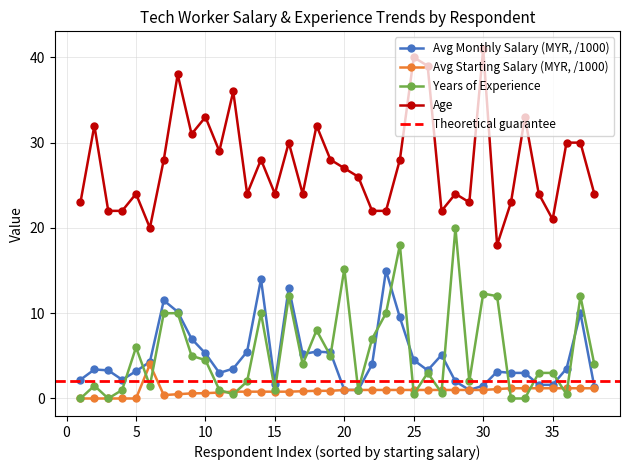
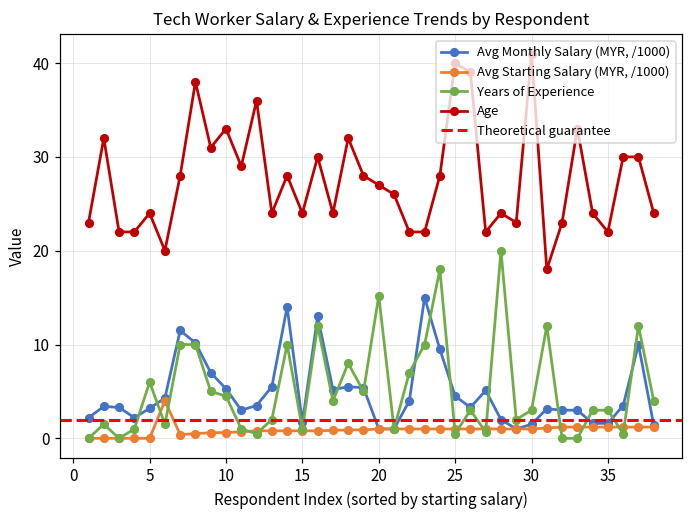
  {
    "Avg Monthly Salary (MYR, /1000)": {
      "5": 3,
      "10": 5,
      "15": 2,
      "25": 5,
      "30": 2,
      "35": 2
    },
    "Avg Starting Salary (MYR, /1000)": {
      "5": 0,
      "10": 1,
      "25": 1,
      "30": 1,
      "35": 1
    },
    "Years of Experience": {
      "5": 6,
      "10": 5,
      "20": 15,
      "25": 1,
-     "30": 12,
+     "30": 3,
      "35": 3
    },
    "Age": {
      "5": 24,
      "10": 33,
      "15": 24,
      "20": 27,
-     "35": 21
+     "35": 22
    }
  }
